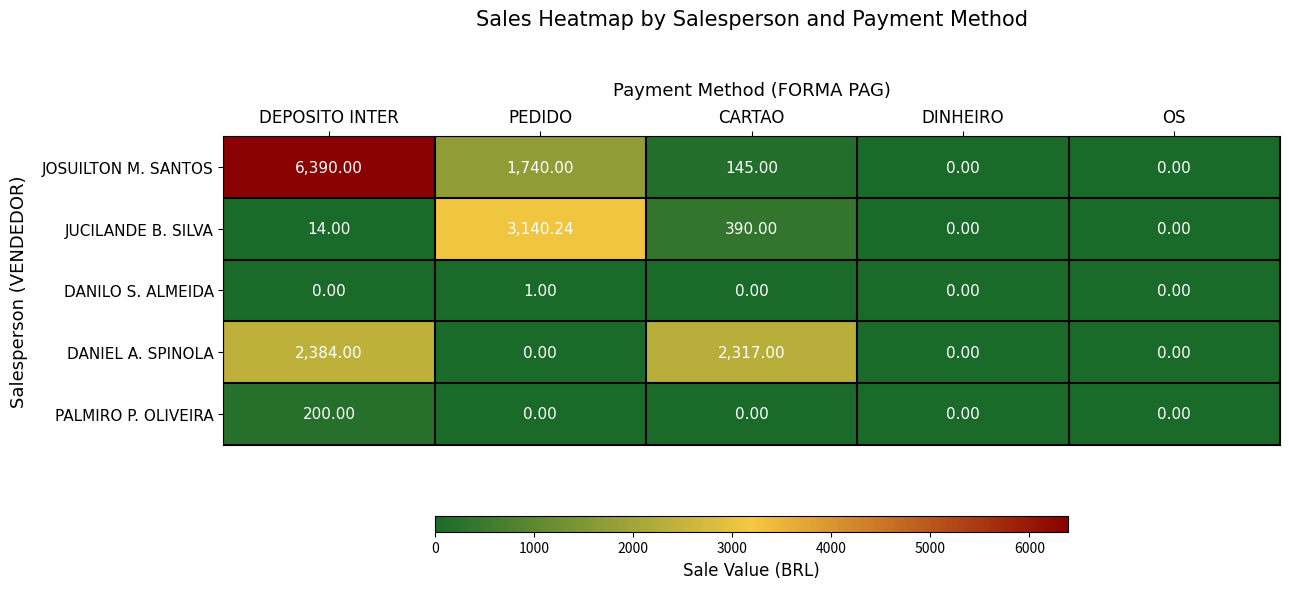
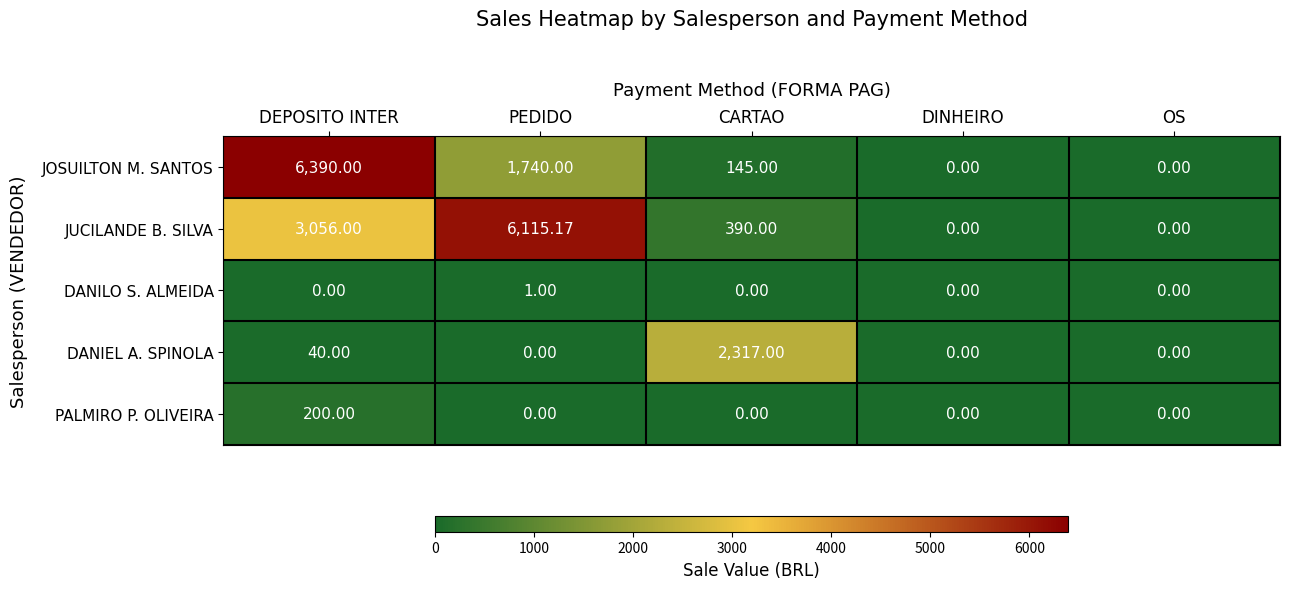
  {
    "JOSUILTON M. SANTOS": {
      "DEPOSITO INTER": "6,390.00",
      "PEDIDO": "1,740.00",
      "CARTAO": "145.00",
      "DINHEIRO": "0.00",
      "OS": "0.00"
    },
    "JUCILANDE B. SILVA": {
-     "DEPOSITO INTER": "14.00",
-     "PEDIDO": "3,140.24",
+     "DEPOSITO INTER": "3,056.00",
+     "PEDIDO": "6,115.17",
      "CARTAO": "390.00",
      "DINHEIRO": "0.00",
      "OS": "0.00"
    },
    "DANILO S. ALMEIDA": {
      "DEPOSITO INTER": "0.00",
      "PEDIDO": "1.00",
      "CARTAO": "0.00",
      "DINHEIRO": "0.00",
      "OS": "0.00"
    },
    "DANIEL A. SPINOLA": {
-     "DEPOSITO INTER": "2,384.00",
+     "DEPOSITO INTER": "40.00",
      "PEDIDO": "0.00",
      "CARTAO": "2,317.00",
      "DINHEIRO": "0.00",
      "OS": "0.00"
    },
    "PALMIRO P. OLIVEIRA": {
      "DEPOSITO INTER": "200.00",
      "PEDIDO": "0.00",
      "CARTAO": "0.00",
      "DINHEIRO": "0.00",
      "OS": "0.00"
    }
  }
